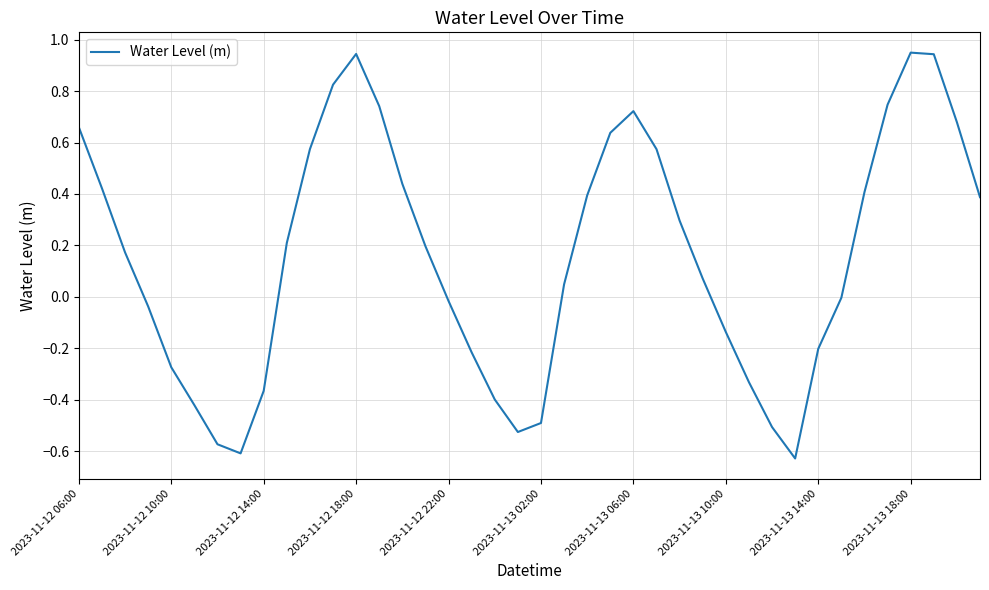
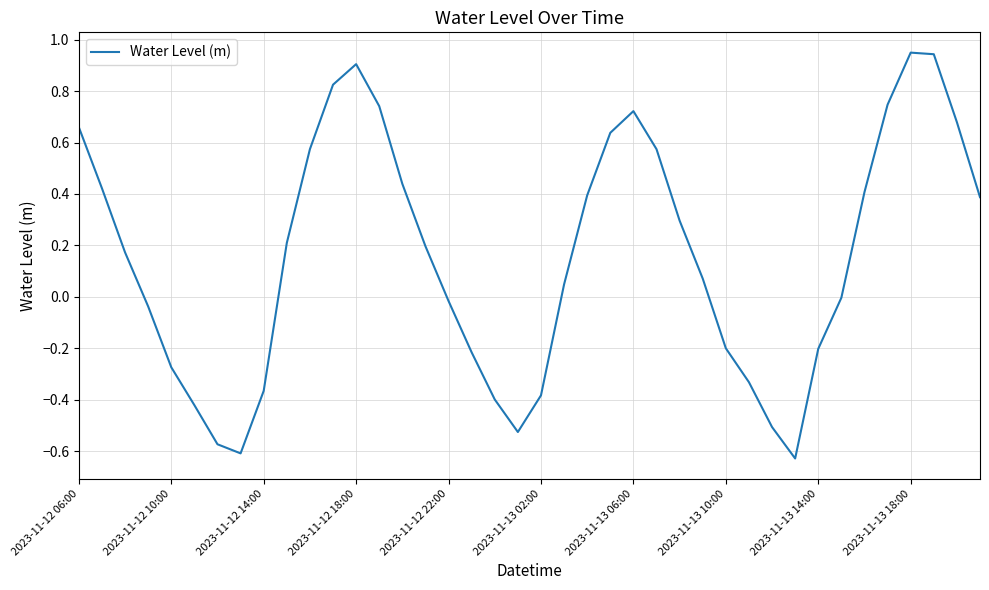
  {
    "2023-11-12 06:00": 0.66,
    "2023-11-12 10:00": -0.27,
    "2023-11-12 14:00": -0.37,
-   "2023-11-12 18:00": 0.94,
+   "2023-11-12 18:00": 0.90,
    "2023-11-12 22:00": -0.02,
-   "2023-11-13 02:00": -0.49,
+   "2023-11-13 02:00": -0.38,
    "2023-11-13 06:00": 0.72,
-   "2023-11-13 10:00": -0.14,
+   "2023-11-13 10:00": -0.20,
    "2023-11-13 14:00": -0.20,
    "2023-11-13 18:00": 0.95
  }
